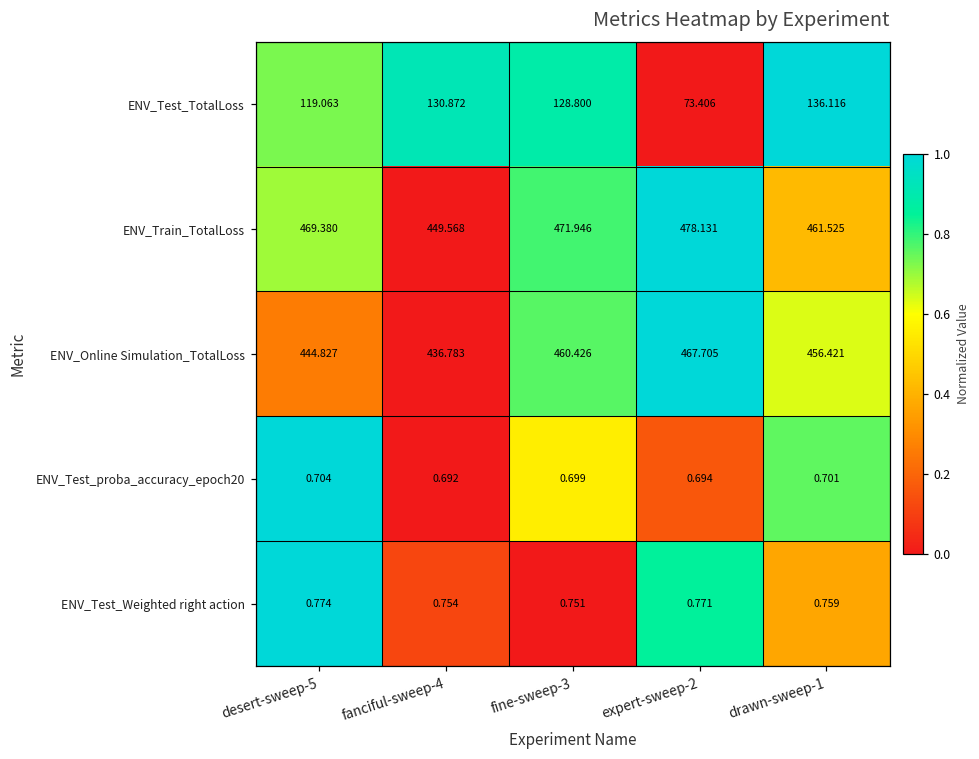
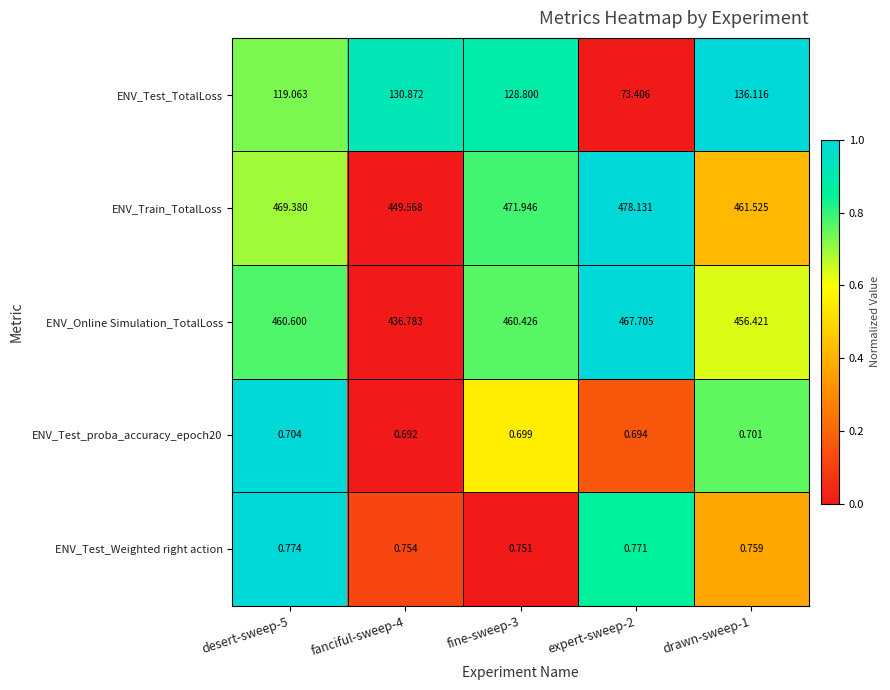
  {
    "ENV_Test_TotalLoss": {
      "desert-sweep-5": 119.063,
      "fanciful-sweep-4": 130.872,
      "fine-sweep-3": 128.800,
      "expert-sweep-2": 73.406,
      "drawn-sweep-1": 136.116
    },
    "ENV_Train_TotalLoss": {
      "desert-sweep-5": 469.380,
      "fanciful-sweep-4": 449.568,
      "fine-sweep-3": 471.946,
      "expert-sweep-2": 478.131,
      "drawn-sweep-1": 461.525
    },
    "ENV_Online Simulation_TotalLoss": {
-     "desert-sweep-5": 444.827,
+     "desert-sweep-5": 460.600,
      "fanciful-sweep-4": 436.783,
      "fine-sweep-3": 460.426,
      "expert-sweep-2": 467.705,
      "drawn-sweep-1": 456.421
    },
    "ENV_Test_proba_accuracy_epoch20": {
      "desert-sweep-5": 0.704,
      "fanciful-sweep-4": 0.692,
      "fine-sweep-3": 0.699,
      "expert-sweep-2": 0.694,
      "drawn-sweep-1": 0.701
    },
    "ENV_Test_Weighted right action": {
      "desert-sweep-5": 0.774,
      "fanciful-sweep-4": 0.754,
      "fine-sweep-3": 0.751,
      "expert-sweep-2": 0.771,
      "drawn-sweep-1": 0.759
    }
  }
